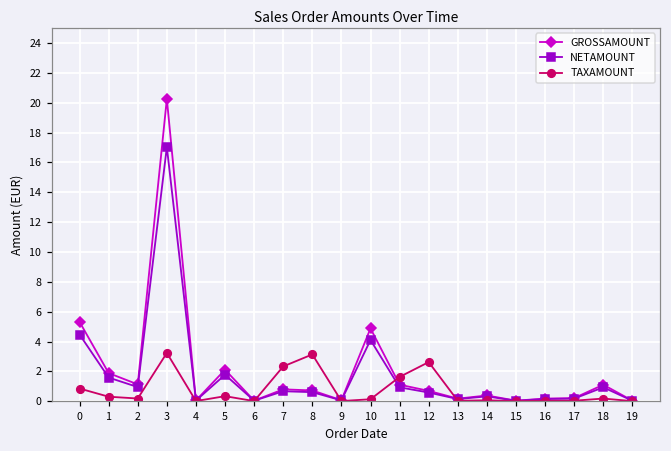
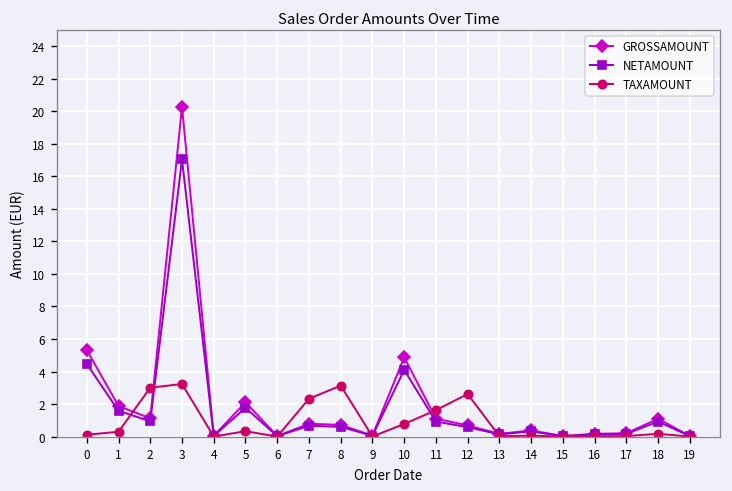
  {
    "TAXAMOUNT": {
-     "0": 0.8,
+     "0": 0.1,
      "1": 0.3,
-     "2": 0.2,
+     "2": 3.0,
      "3": 3.2,
      "5": 0.3,
      "7": 2.3,
      "8": 3.1,
-     "10": 0.1,
+     "10": 0.8,
      "11": 1.6,
      "12": 2.6,
      "14": 0.1,
      "18": 0.2
    }
  }
